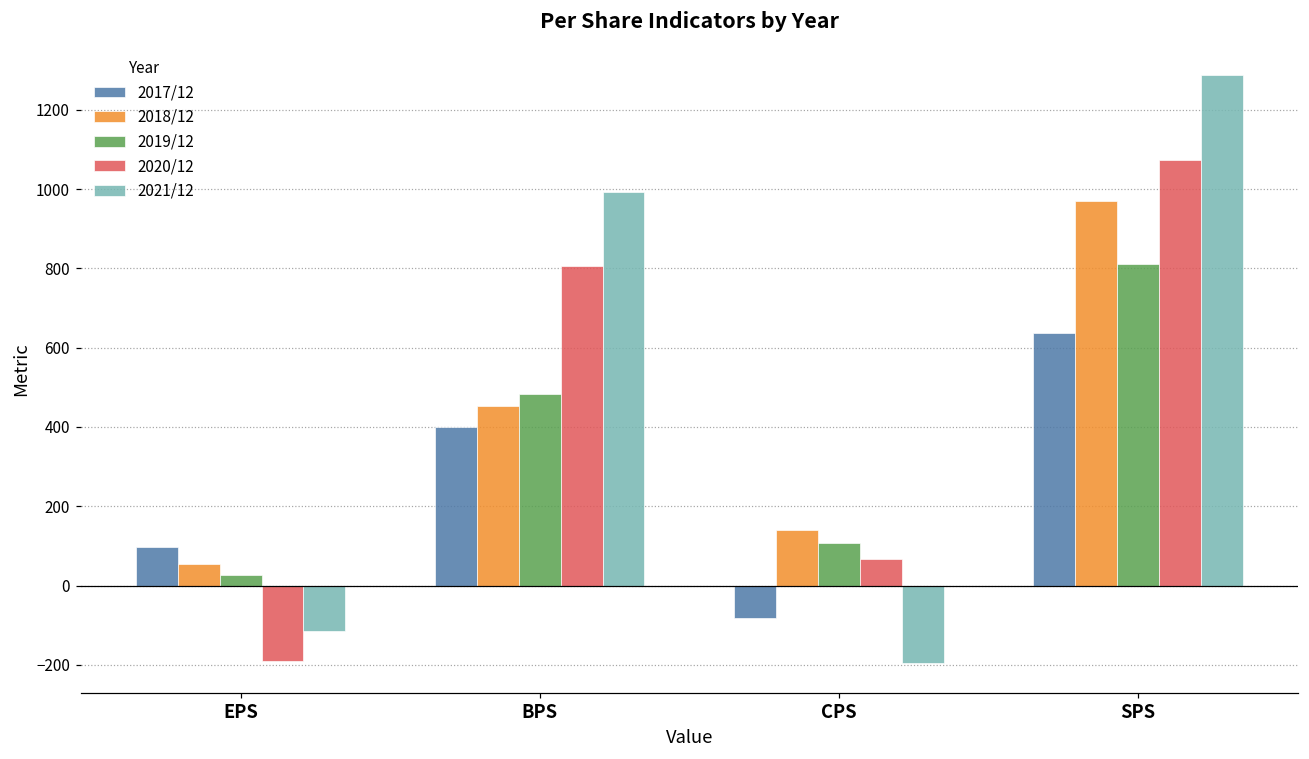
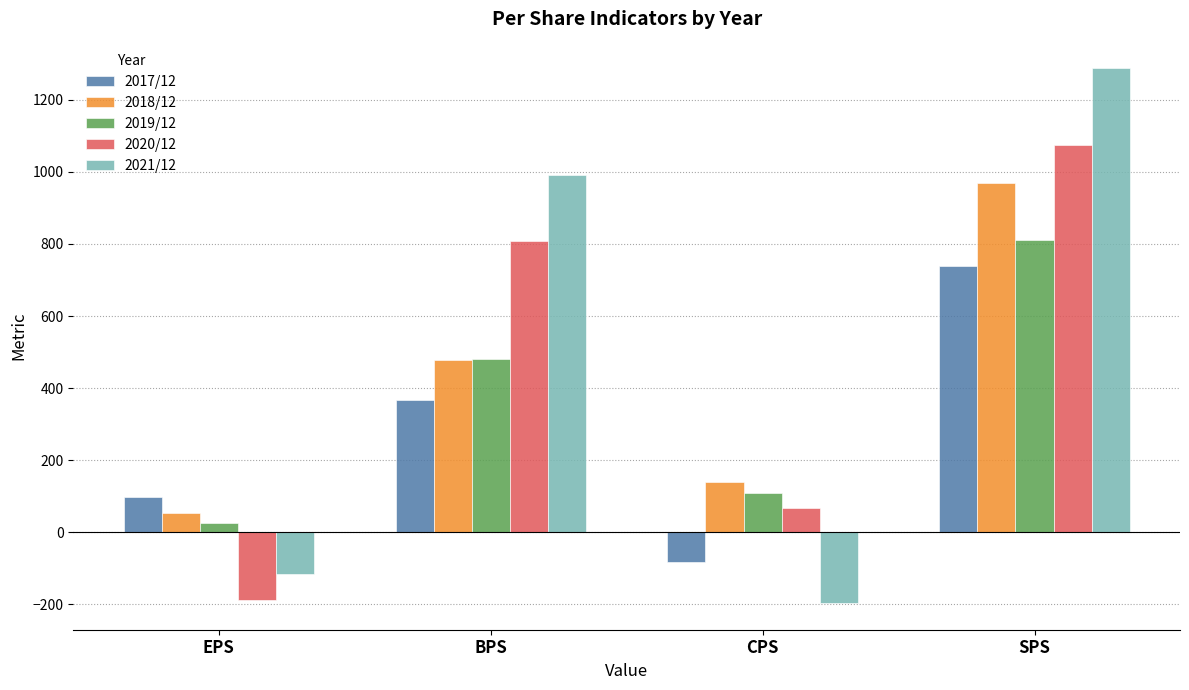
  {
    "2017/12": {
      "EPS": 100,
-     "BPS": 400,
+     "BPS": 370,
      "CPS": -80,
-     "SPS": 640
+     "SPS": 740
    },
    "2018/12": {
      "EPS": 50,
-     "BPS": 450,
+     "BPS": 480,
      "CPS": 140,
      "SPS": 970
    },
    "2019/12": {
      "EPS": 30,
      "BPS": 480,
      "CPS": 110,
      "SPS": 810
    },
    "2020/12": {
      "EPS": -190,
      "BPS": 810,
      "CPS": 70,
      "SPS": 1070
    },
    "2021/12": {
      "EPS": -120,
      "BPS": 990,
      "CPS": -200,
      "SPS": 1290
    }
  }
